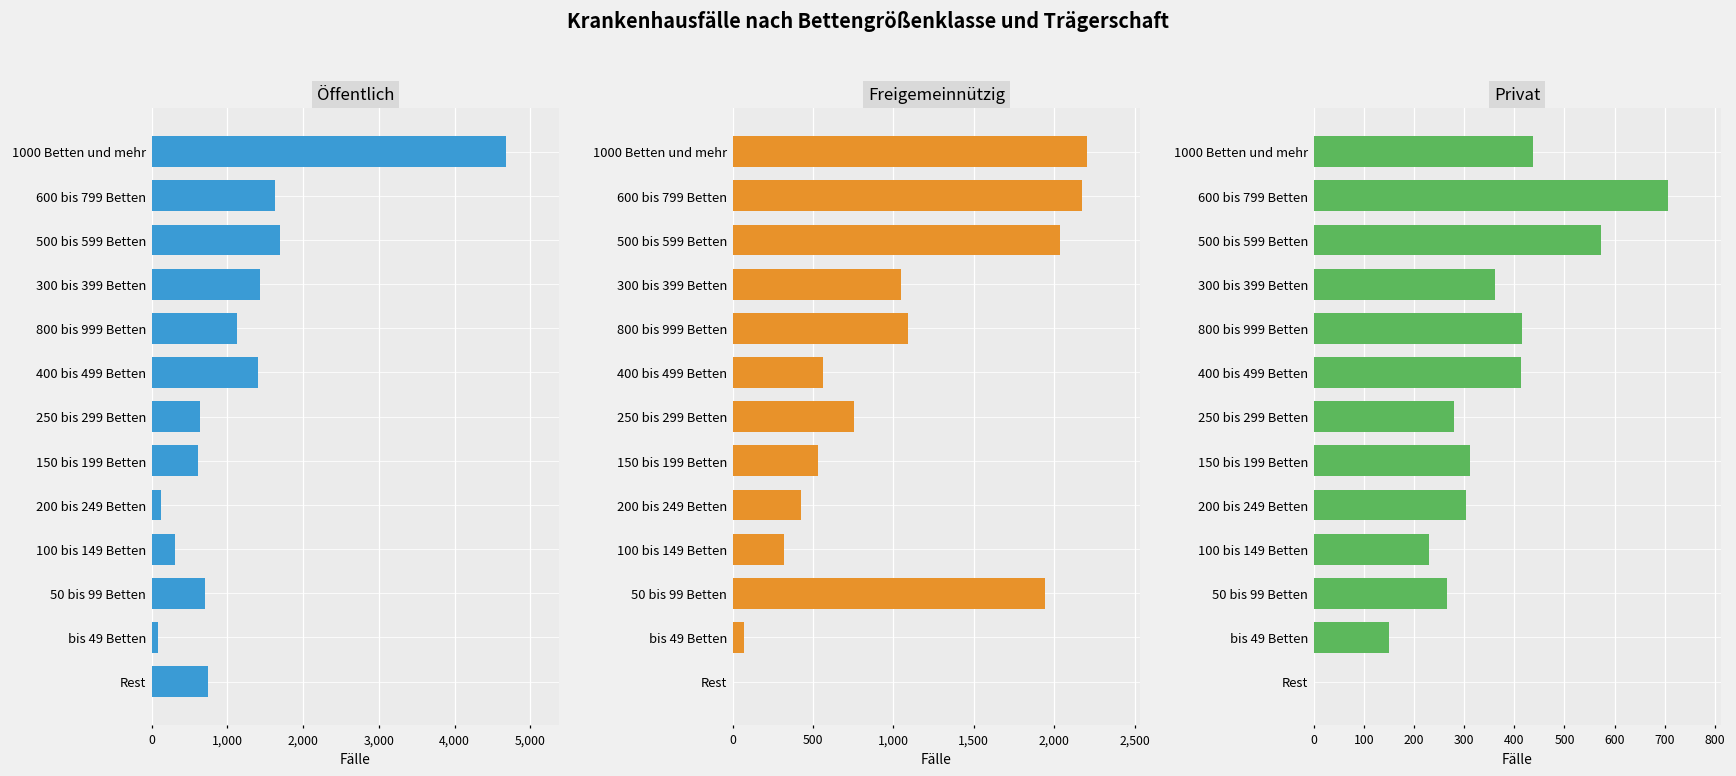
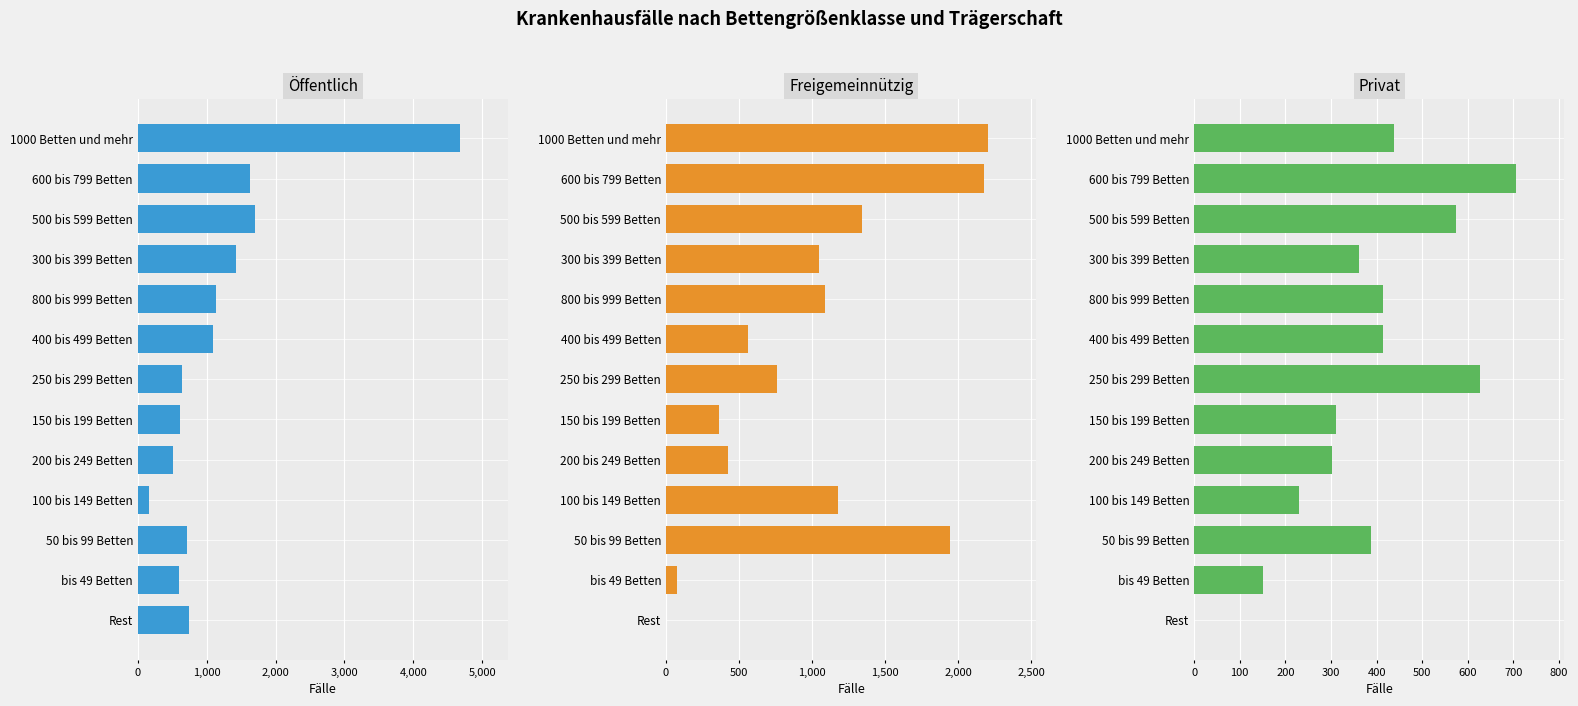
  {
    "Öffentlich": {
      "1000 Betten und mehr": "4,700",
      "600 bis 799 Betten": "1,600",
      "500 bis 599 Betten": "1,700",
      "300 bis 399 Betten": "1,400",
      "800 bis 999 Betten": "1,100",
-     "400 bis 499 Betten": "1,400",
+     "400 bis 499 Betten": "1,100",
      "250 bis 299 Betten": "600",
      "150 bis 199 Betten": "600",
-     "200 bis 249 Betten": "100",
-     "100 bis 149 Betten": "300",
+     "200 bis 249 Betten": "500",
+     "100 bis 149 Betten": "200",
      "50 bis 99 Betten": "700",
-     "bis 49 Betten": "100",
+     "bis 49 Betten": "600",
      "Rest": "700"
    },
    "Freigemeinnützig": {
      "1000 Betten und mehr": "2,200",
      "600 bis 799 Betten": "2,180",
-     "500 bis 599 Betten": "2,030",
+     "500 bis 599 Betten": "1,340",
      "300 bis 399 Betten": "1,050",
      "800 bis 999 Betten": "1,090",
      "400 bis 499 Betten": "560",
      "250 bis 299 Betten": "760",
-     "150 bis 199 Betten": "530",
+     "150 bis 199 Betten": "360",
      "200 bis 249 Betten": "420",
-     "100 bis 149 Betten": "320",
+     "100 bis 149 Betten": "1,180",
      "50 bis 99 Betten": "1,940",
      "bis 49 Betten": "70",
      "Rest": "0"
    },
    "Privat": {
      "1000 Betten und mehr": "440",
      "600 bis 799 Betten": "710",
      "500 bis 599 Betten": "570",
      "300 bis 399 Betten": "360",
      "800 bis 999 Betten": "420",
      "400 bis 499 Betten": "410",
-     "250 bis 299 Betten": "280",
+     "250 bis 299 Betten": "630",
      "150 bis 199 Betten": "310",
      "200 bis 249 Betten": "300",
      "100 bis 149 Betten": "230",
-     "50 bis 99 Betten": "270",
+     "50 bis 99 Betten": "390",
      "bis 49 Betten": "150",
      "Rest": "0"
    }
  }
